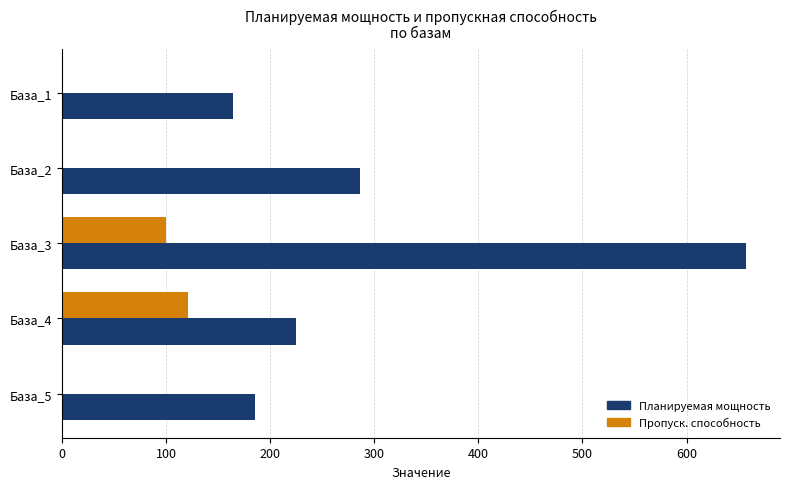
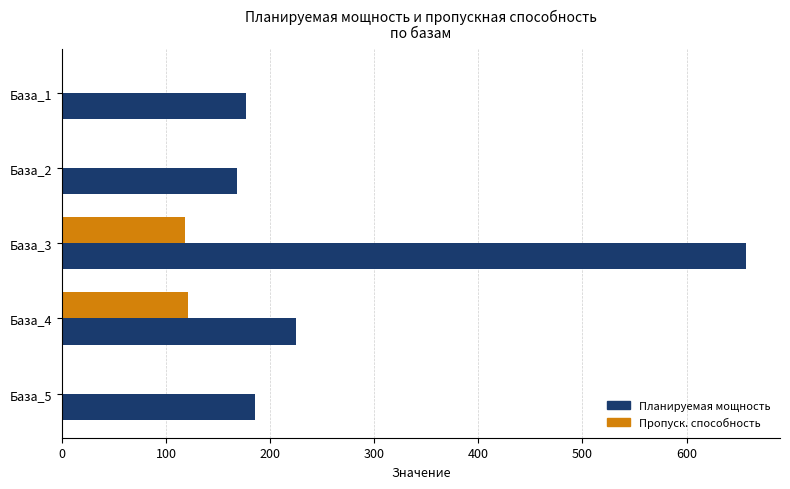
  {
    "Планируемая мощность": {
-     "База_1": 164,
-     "База_2": 286,
+     "База_1": 176,
+     "База_2": 168,
      "База_3": 657,
      "База_4": 225,
      "База_5": 186
    },
    "Пропуск. способность": {
      "База_1": 0,
      "База_2": 0,
-     "База_3": 100,
+     "База_3": 118,
      "База_4": 121,
      "База_5": 0
    }
  }
